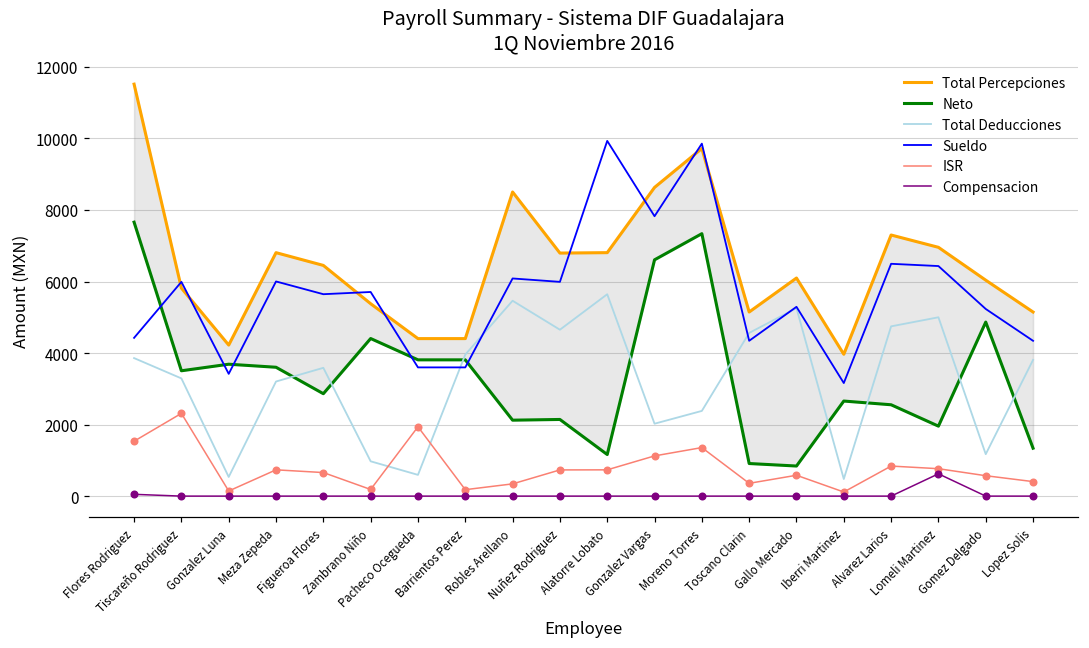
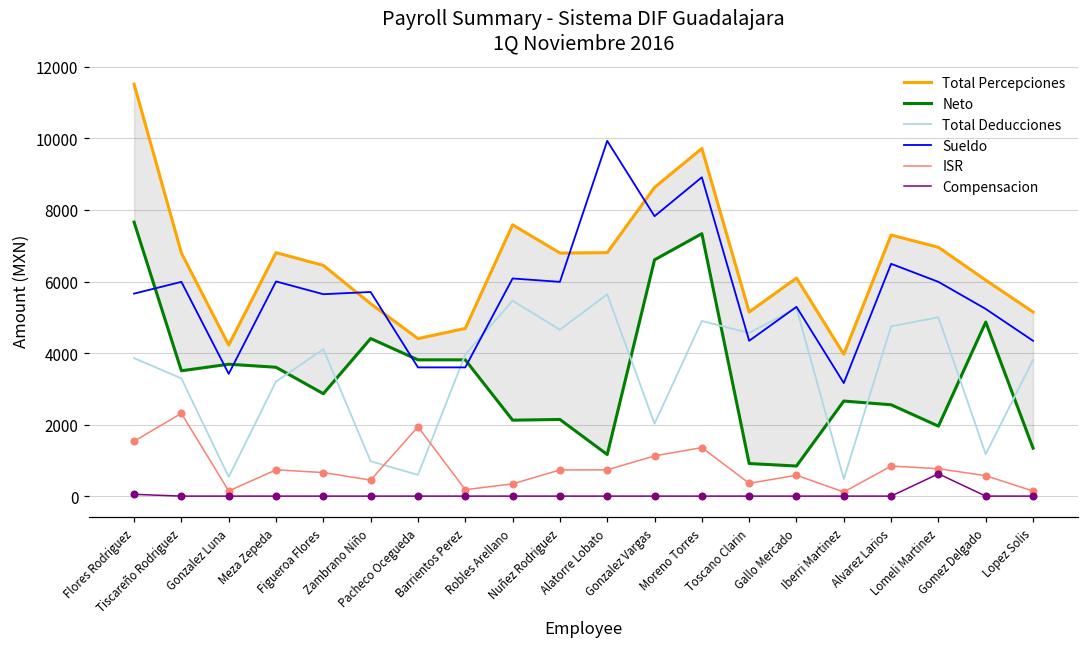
  {
    "Total Percepciones": {
      "Flores Rodriguez": 11500,
-     "Tiscareño Rodriguez": 5800,
+     "Tiscareño Rodriguez": 6800,
      "Gonzalez Luna": 4200,
      "Meza Zepeda": 6800,
      "Figueroa Flores": 6400,
      "Zambrano Niño": 5400,
      "Pacheco Ocegueda": 4400,
-     "Barrientos Perez": 4400,
-     "Robles Arellano": 8500,
+     "Barrientos Perez": 4700,
+     "Robles Arellano": 7600,
      "Nuñez Rodriguez": 6800,
      "Alatorre Lobato": 6800,
      "Gonzalez Vargas": 8600,
      "Moreno Torres": 9700,
      "Toscano Clarin": 5100,
      "Gallo Mercado": 6100,
      "Iberri Martinez": 4000,
      "Alvarez Larios": 7300,
      "Lomeli Martinez": 7000,
      "Gomez Delgado": 6000,
      "Lopez Solis": 5100
    },
    "Neto": {
      "Flores Rodriguez": 7700,
      "Tiscareño Rodriguez": 3500,
      "Gonzalez Luna": 3700,
      "Meza Zepeda": 3600,
      "Figueroa Flores": 2900,
      "Zambrano Niño": 4400,
      "Pacheco Ocegueda": 3800,
      "Barrientos Perez": 3800,
      "Robles Arellano": 2100,
      "Nuñez Rodriguez": 2100,
      "Alatorre Lobato": 1200,
      "Gonzalez Vargas": 6600,
      "Moreno Torres": 7300,
      "Toscano Clarin": 900,
      "Gallo Mercado": 800,
      "Iberri Martinez": 2700,
      "Alvarez Larios": 2600,
      "Lomeli Martinez": 2000,
      "Gomez Delgado": 4900,
      "Lopez Solis": 1300
    },
    "Total Deducciones": {
      "Flores Rodriguez": 3900,
      "Tiscareño Rodriguez": 3300,
      "Gonzalez Luna": 500,
      "Meza Zepeda": 3200,
-     "Figueroa Flores": 3600,
+     "Figueroa Flores": 4100,
      "Zambrano Niño": 1000,
      "Pacheco Ocegueda": 600,
      "Barrientos Perez": 4000,
      "Robles Arellano": 5500,
      "Nuñez Rodriguez": 4700,
      "Alatorre Lobato": 5600,
      "Gonzalez Vargas": 2000,
-     "Moreno Torres": 2400,
+     "Moreno Torres": 4900,
      "Toscano Clarin": 4600,
      "Iberri Martinez": 500,
      "Alvarez Larios": 4700,
      "Lomeli Martinez": 5000,
      "Gomez Delgado": 1200,
      "Lopez Solis": 3800
    },
    "Sueldo": {
-     "Flores Rodriguez": 4400,
+     "Flores Rodriguez": 5700,
      "Tiscareño Rodriguez": 6000,
      "Gonzalez Luna": 3400,
      "Meza Zepeda": 6000,
      "Figueroa Flores": 5600,
      "Zambrano Niño": 5700,
      "Pacheco Ocegueda": 3600,
      "Barrientos Perez": 3600,
      "Robles Arellano": 6100,
      "Nuñez Rodriguez": 6000,
      "Alatorre Lobato": 9900,
      "Gonzalez Vargas": 7800,
-     "Moreno Torres": 9900,
+     "Moreno Torres": 8900,
      "Toscano Clarin": 4300,
      "Iberri Martinez": 3200,
      "Alvarez Larios": 6500,
-     "Lomeli Martinez": 6400,
+     "Lomeli Martinez": 6000,
      "Gomez Delgado": 5200,
      "Lopez Solis": 4300
    },
    "ISR": {
      "Flores Rodriguez": 1500,
      "Tiscareño Rodriguez": 2300,
      "Gonzalez Luna": 100,
      "Meza Zepeda": 700,
      "Figueroa Flores": 700,
-     "Zambrano Niño": 200,
+     "Zambrano Niño": 400,
      "Pacheco Ocegueda": 1900,
      "Barrientos Perez": 200,
      "Robles Arellano": 300,
      "Nuñez Rodriguez": 700,
      "Alatorre Lobato": 700,
      "Gonzalez Vargas": 1100,
      "Moreno Torres": 1400,
      "Toscano Clarin": 400,
      "Gallo Mercado": 600,
      "Iberri Martinez": 100,
      "Alvarez Larios": 800,
      "Lomeli Martinez": 800,
      "Gomez Delgado": 600,
-     "Lopez Solis": 400
+     "Lopez Solis": 100
    },
    "Compensacion": {
      "Flores Rodriguez": 0,
      "Tiscareño Rodriguez": 0,
      "Gonzalez Luna": 0,
      "Meza Zepeda": 0,
      "Figueroa Flores": 0,
      "Zambrano Niño": 0,
      "Pacheco Ocegueda": 0,
      "Barrientos Perez": 0,
      "Robles Arellano": 0,
      "Nuñez Rodriguez": 0,
      "Alatorre Lobato": 0,
      "Gonzalez Vargas": 0,
      "Moreno Torres": 0,
      "Toscano Clarin": 0,
      "Gallo Mercado": 0,
      "Iberri Martinez": 0,
      "Alvarez Larios": 0,
      "Lomeli Martinez": 600,
      "Gomez Delgado": 0,
      "Lopez Solis": 0
    }
  }
